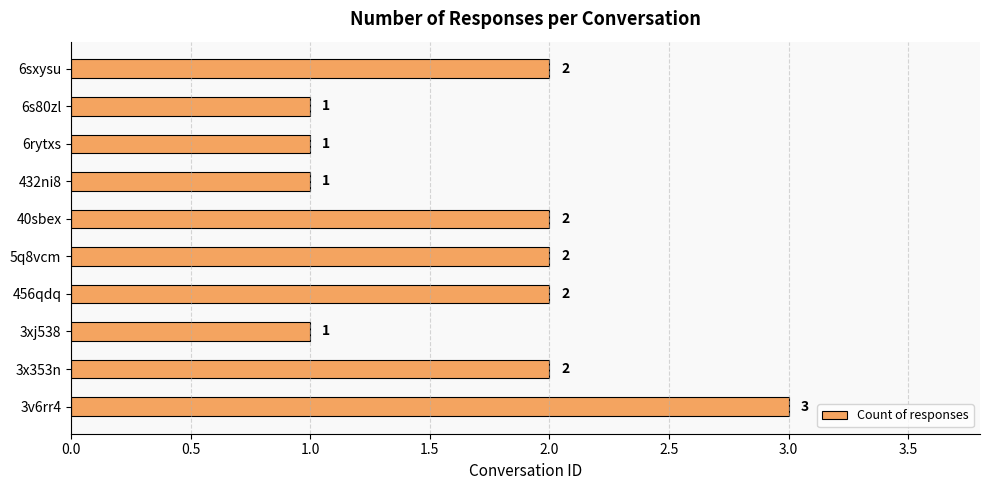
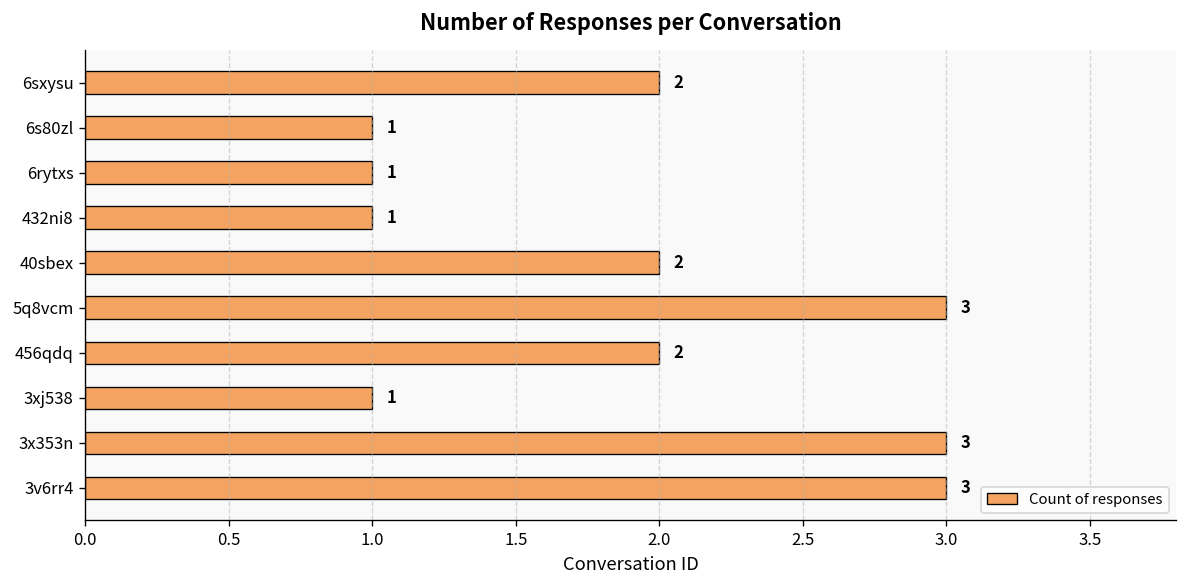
  {
    "6sxysu": 2,
    "6s80zl": 1,
    "6rytxs": 1,
    "432ni8": 1,
    "40sbex": 2,
-   "5q8vcm": 2,
+   "5q8vcm": 3,
    "456qdq": 2,
    "3xj538": 1,
-   "3x353n": 2,
+   "3x353n": 3,
    "3v6rr4": 3
  }
